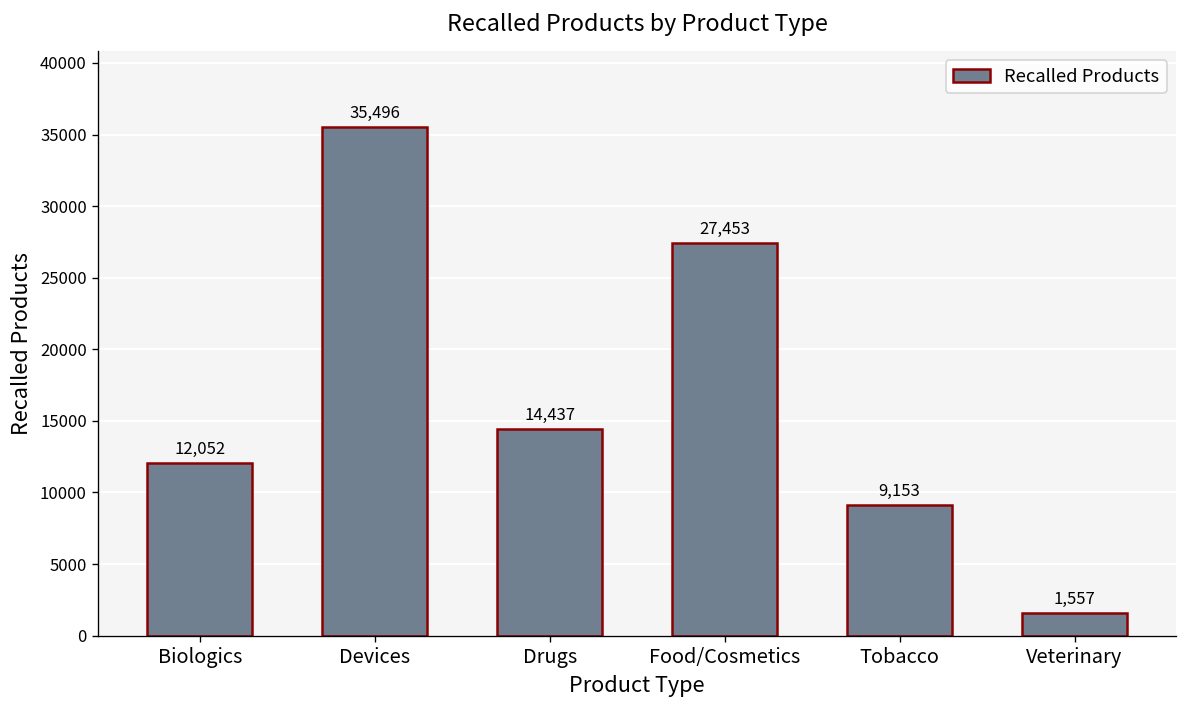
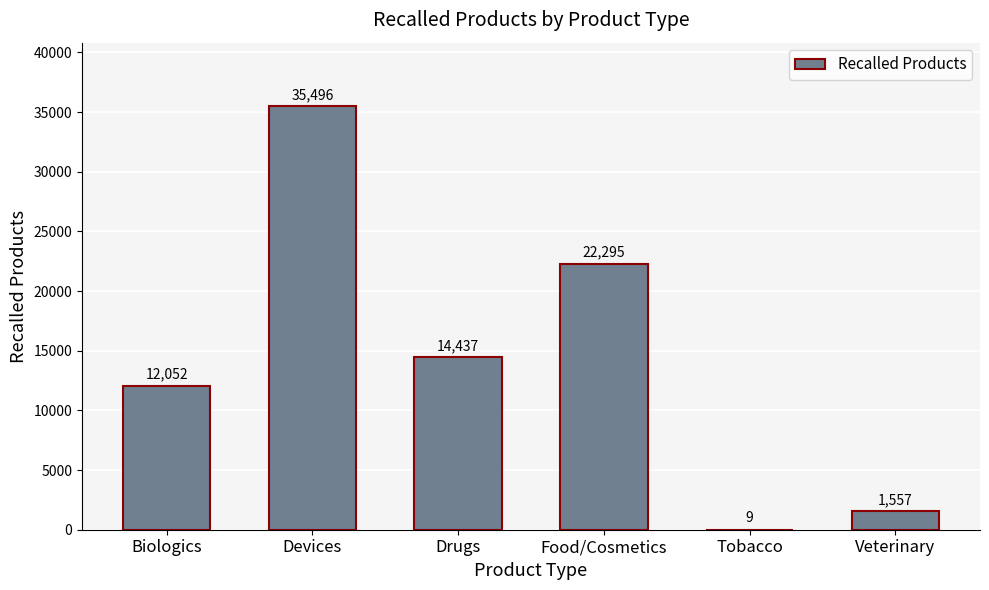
  {
    "Biologics": "12,052",
    "Devices": "35,496",
    "Drugs": "14,437",
-   "Food/Cosmetics": "27,453",
-   "Tobacco": "9,153",
+   "Food/Cosmetics": "22,295",
+   "Tobacco": "9",
    "Veterinary": "1,557"
  }
